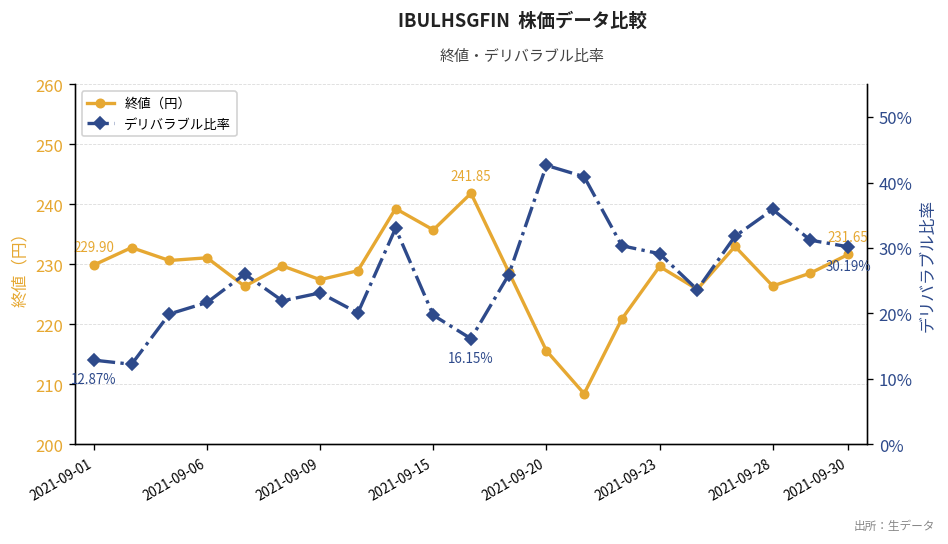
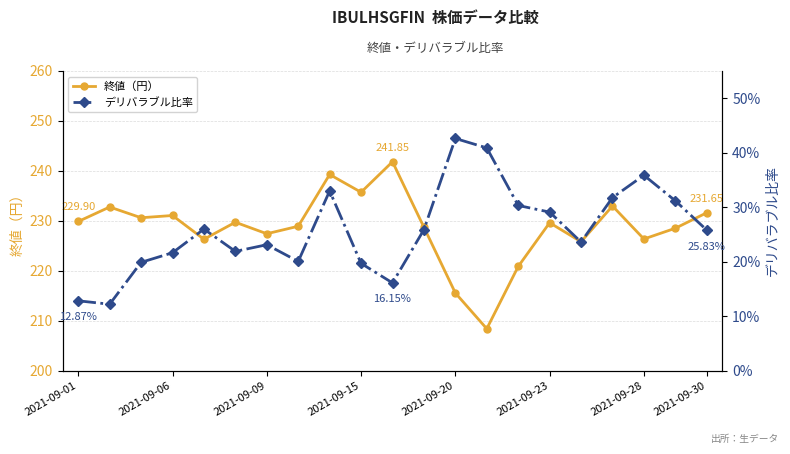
  {
    "終値（円）": {
      "2021-09-01": "229.90",
      "2021-09-30": "231.65"
    },
    "デリバラブル比率": {
      "2021-09-01": "12.87%",
-     "2021-09-30": "30.19%"
+     "2021-09-30": "25.83%"
    }
  }
